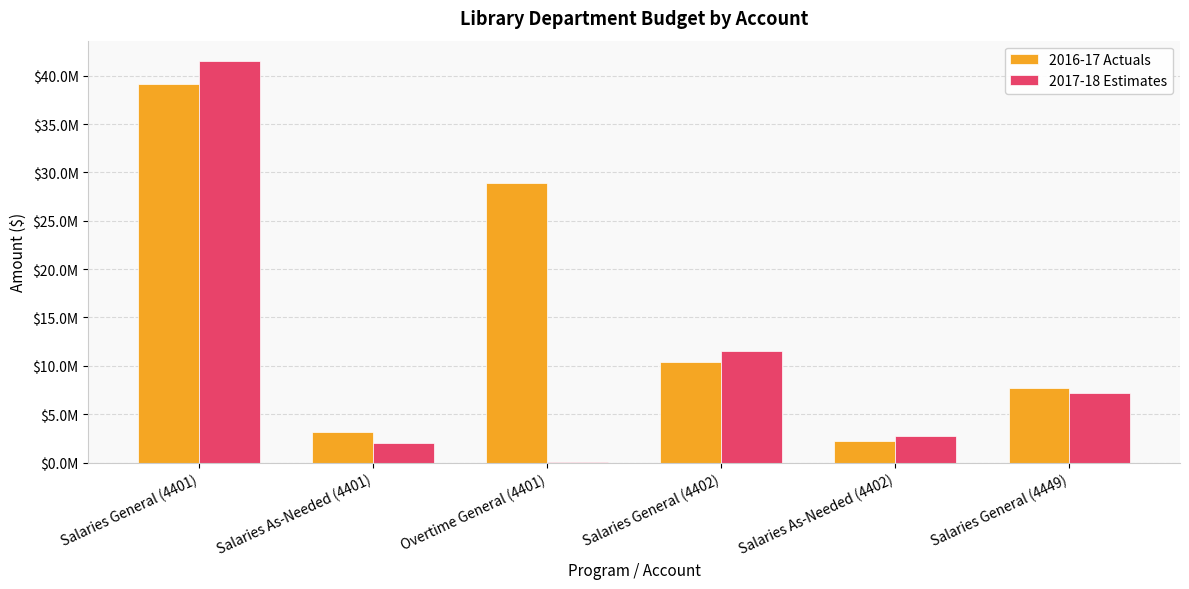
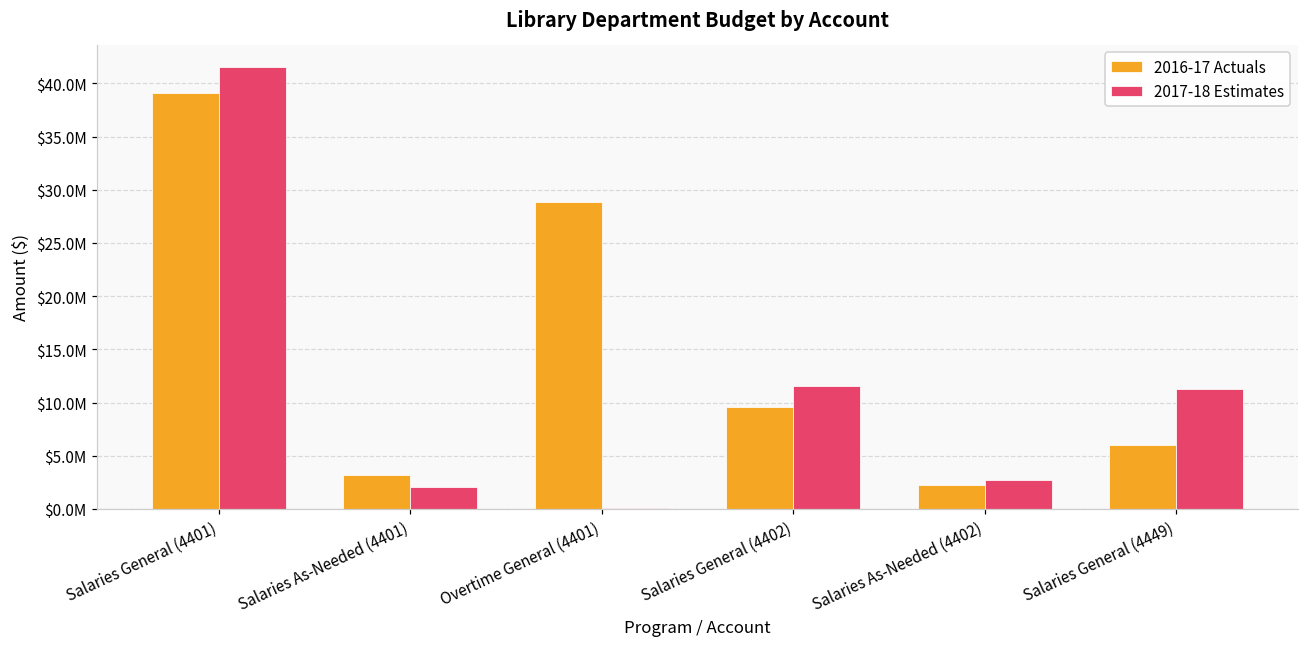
  {
    "2016-17 Actuals": {
      "Salaries General (4401)": "$39000000",
      "Salaries As-Needed (4401)": "$3000000",
      "Overtime General (4401)": "$29000000",
-     "Salaries General (4402)": "$10400000",
+     "Salaries General (4402)": "$9600000",
      "Salaries As-Needed (4402)": "$2000000",
-     "Salaries General (4449)": "$8000000"
+     "Salaries General (4449)": "$6000000"
    },
    "2017-18 Estimates": {
      "Salaries General (4401)": "$42000000",
      "Salaries As-Needed (4401)": "$2000000",
      "Salaries General (4402)": "$12000000",
      "Salaries As-Needed (4402)": "$3000000",
-     "Salaries General (4449)": "$7000000"
+     "Salaries General (4449)": "$11000000"
    }
  }
